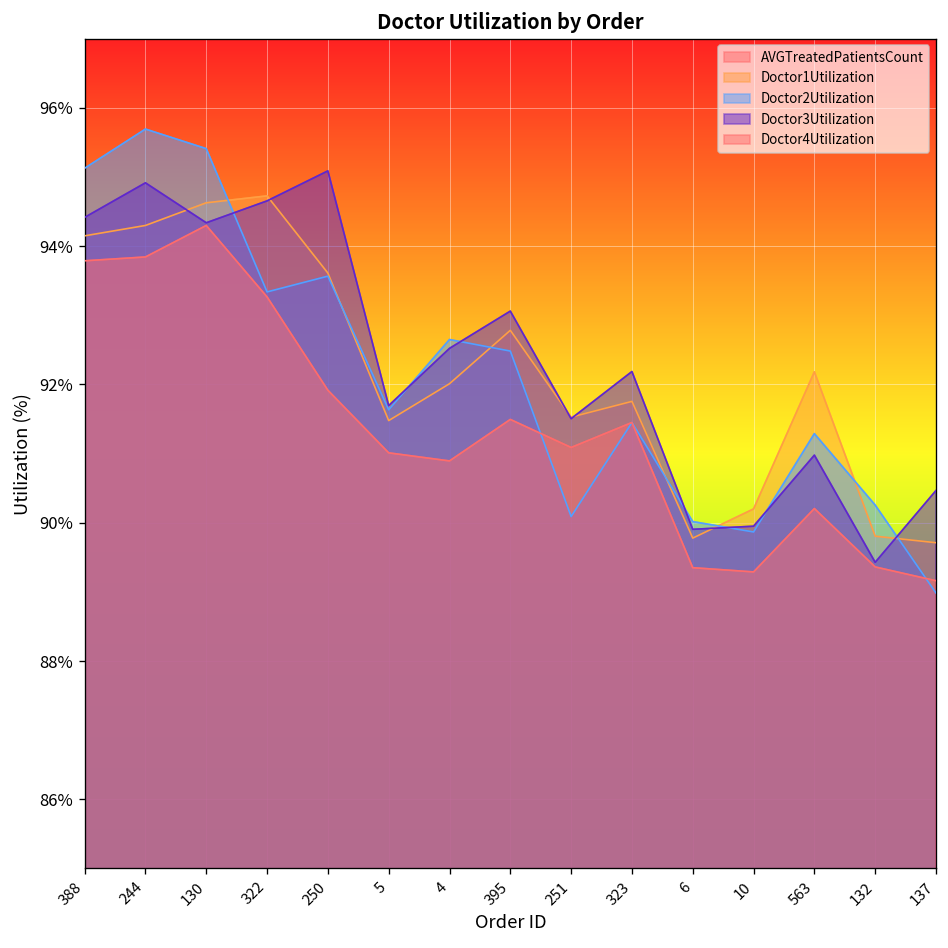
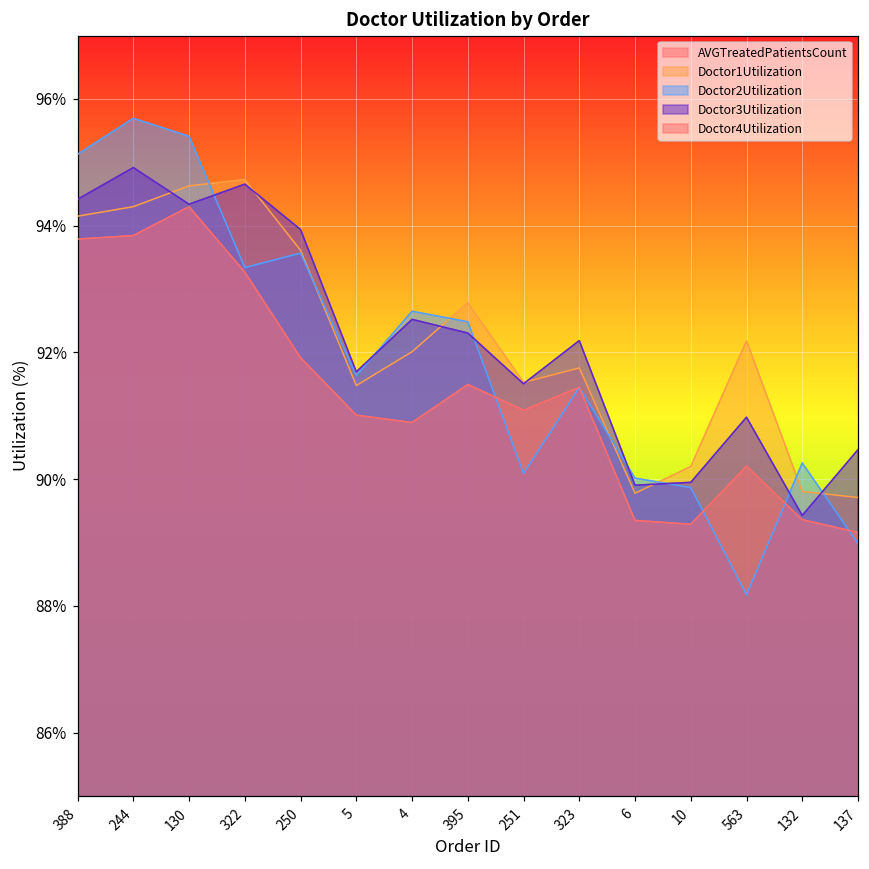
  {
    "Doctor2Utilization": {
      "388": "95.1%",
      "244": "95.7%",
      "130": "95.4%",
      "322": "93.3%",
      "5": "91.6%",
      "4": "92.7%",
      "395": "92.5%",
      "251": "90.1%",
      "6": "90.0%",
      "10": "89.9%",
-     "563": "91.3%",
+     "563": "88.2%",
      "132": "90.3%",
      "137": "89.0%"
    },
    "Doctor3Utilization": {
      "388": "94.4%",
      "244": "94.9%",
      "322": "94.7%",
-     "250": "95.1%",
+     "250": "93.9%",
      "5": "91.7%",
      "4": "92.5%",
-     "395": "93.1%",
+     "395": "92.3%",
      "323": "92.2%",
      "6": "89.9%",
      "10": "90.0%",
      "563": "91.0%",
      "132": "89.4%",
      "137": "90.5%"
    }
  }
